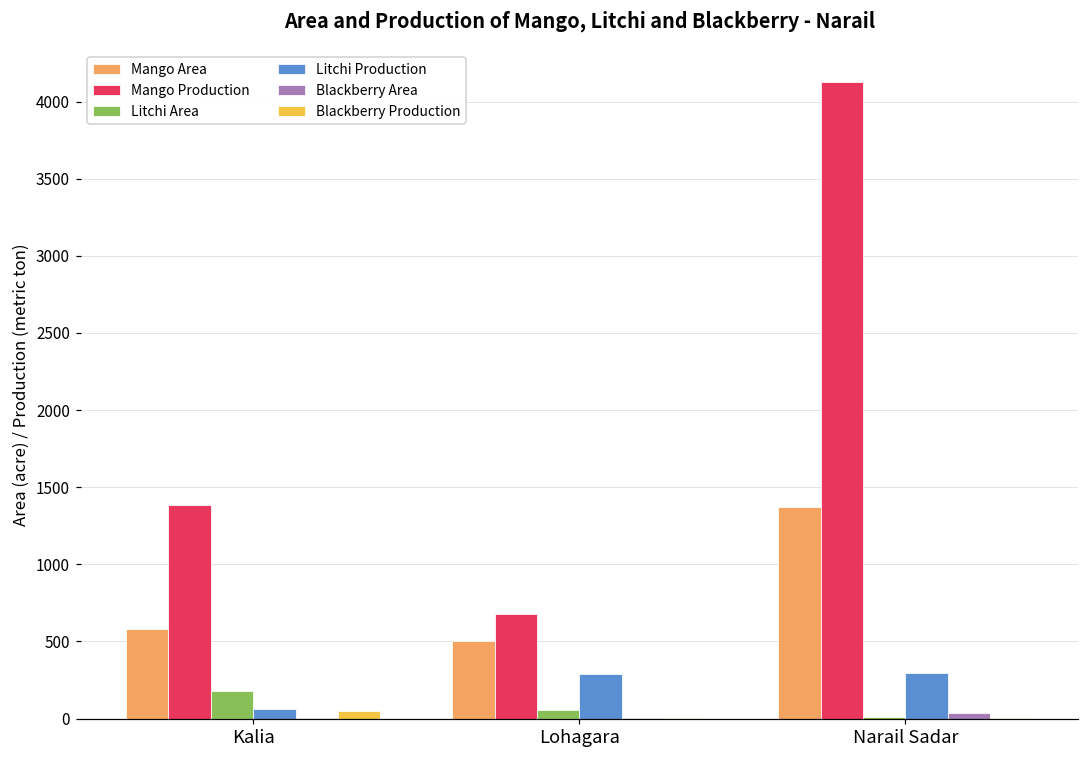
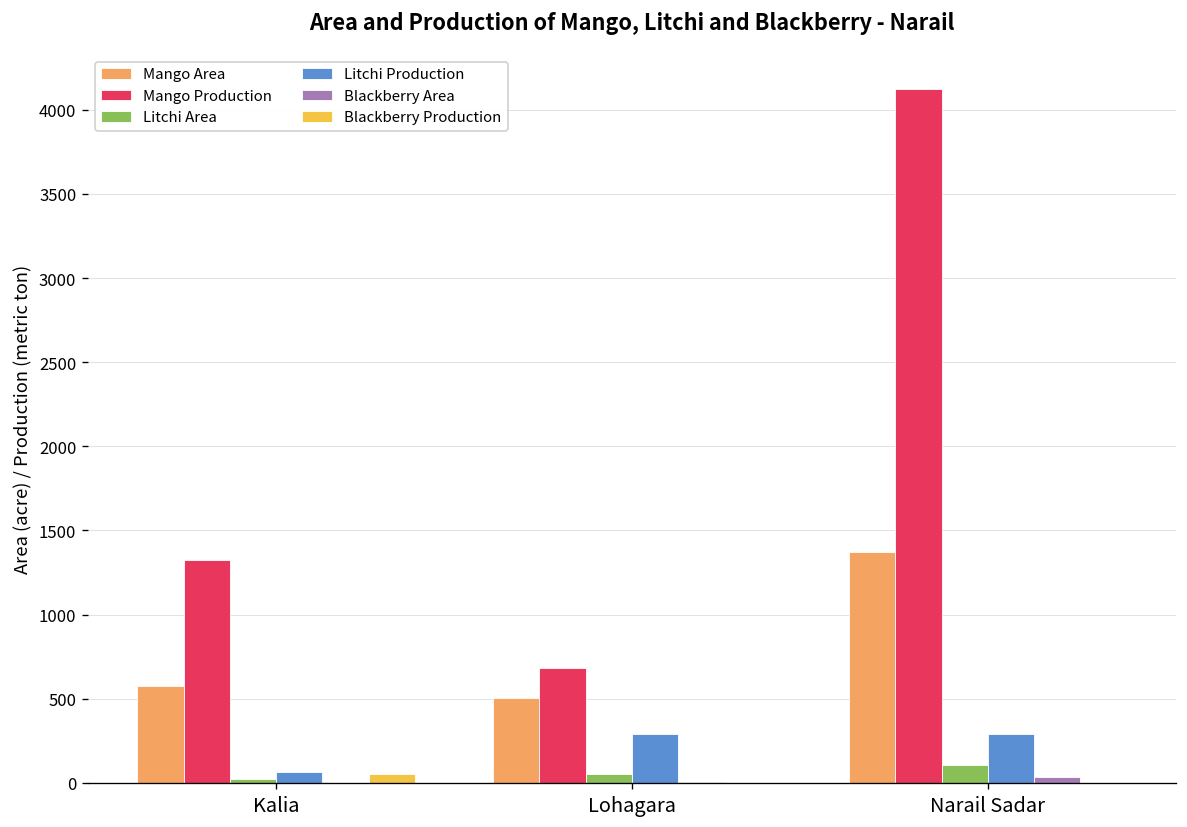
  {
    "Mango Production": {
-     "Kalia": 1390,
+     "Kalia": 1330,
      "Lohagara": 680,
      "Narail Sadar": 4130
    },
    "Litchi Area": {
-     "Kalia": 180,
+     "Kalia": 20,
      "Lohagara": 50,
-     "Narail Sadar": 10
+     "Narail Sadar": 110
    },
    "Litchi Production": {
      "Kalia": 70,
      "Lohagara": 290,
      "Narail Sadar": 290
    },
    "Blackberry Area": {
      "Narail Sadar": 30
    }
  }
